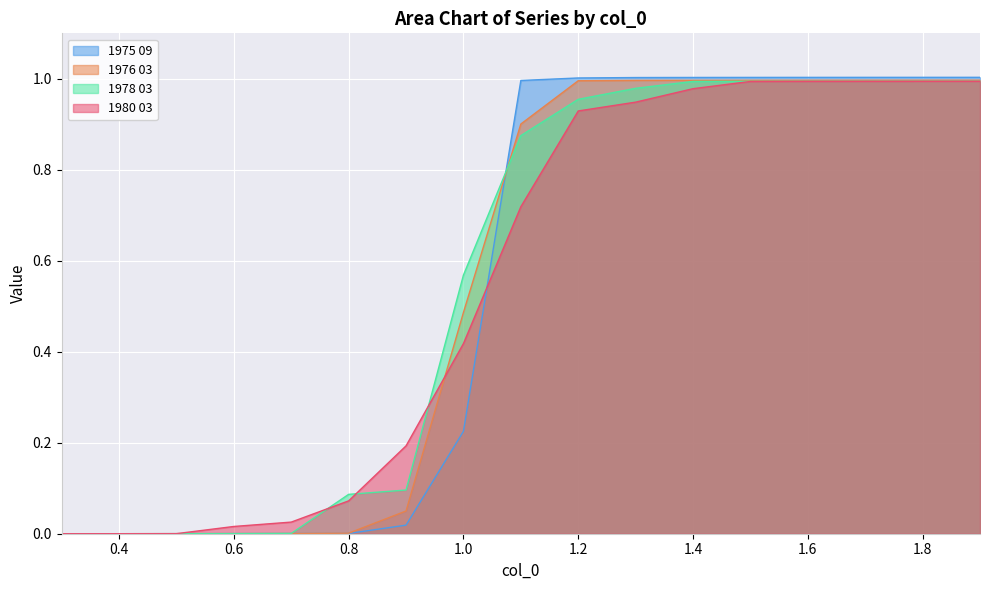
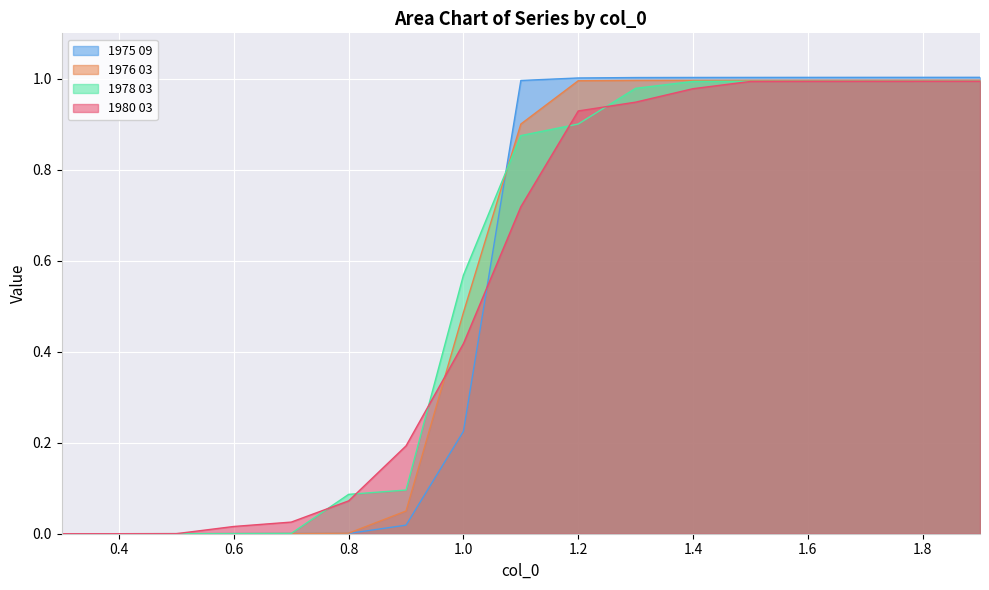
  {
    "1975 09": {
      "1.0": 0.23,
      "1.2": 1.00,
      "1.4": 1.00,
      "1.6": 1.00,
      "1.8": 1.00
    },
    "1978 03": {
      "0.8": 0.09,
      "1.0": 0.57,
-     "1.2": 0.95
+     "1.2": 0.90
    }
  }
